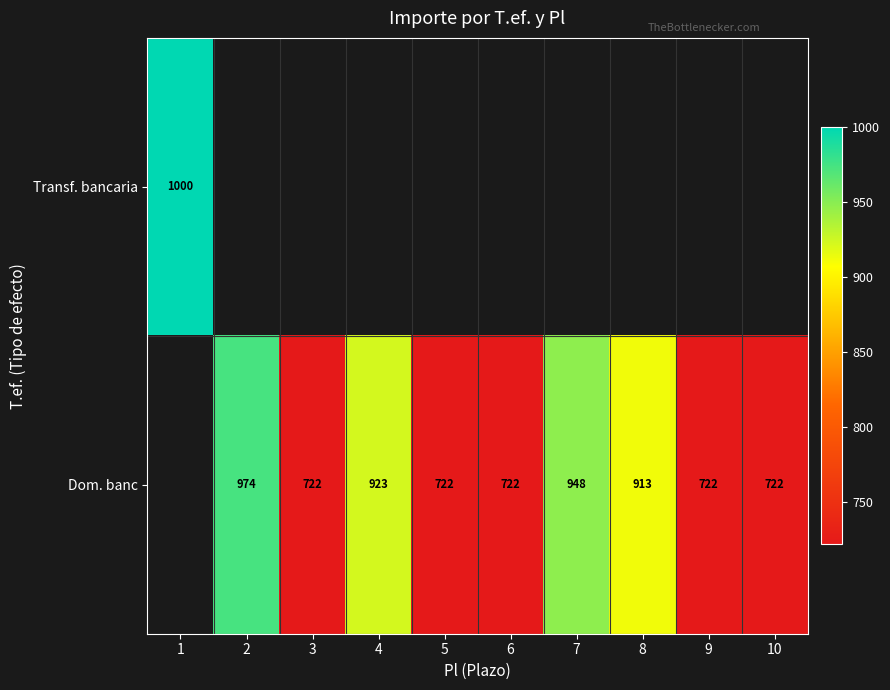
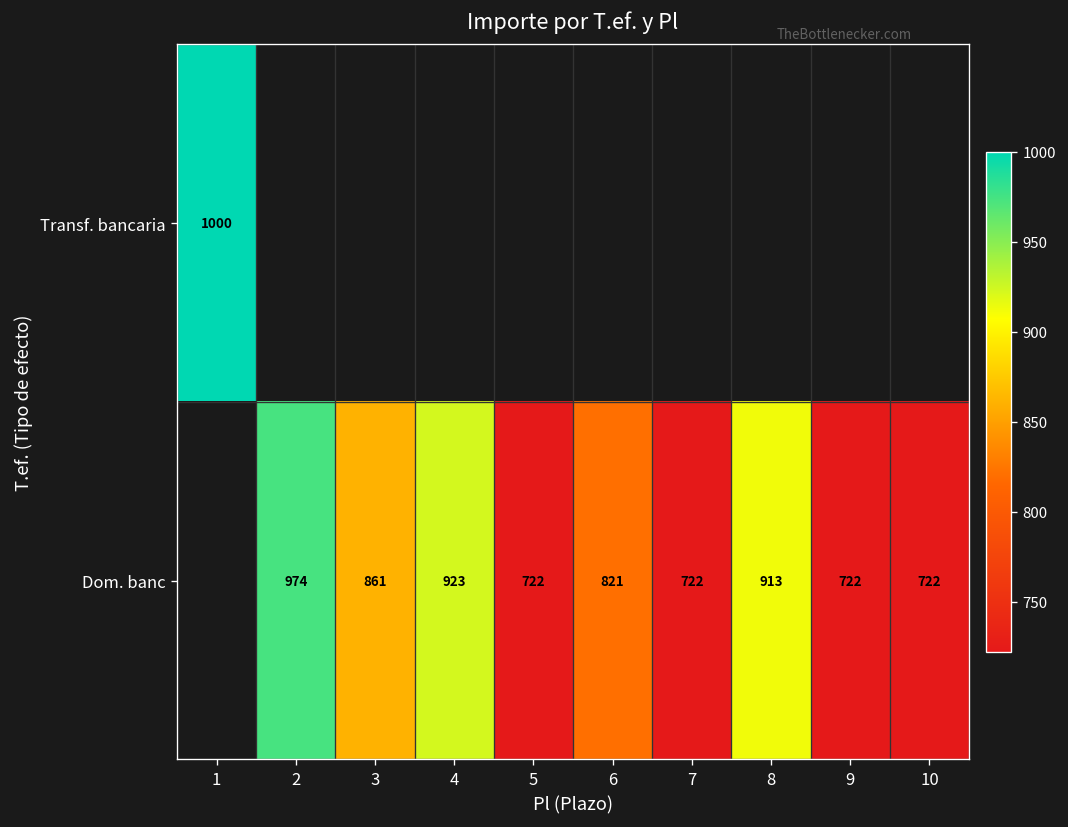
  {
    "Transf. bancaria": {
      "1": 1000
    },
    "Dom. banc": {
      "2": 974,
-     "3": 722,
+     "3": 861,
      "4": 923,
      "5": 722,
-     "6": 722,
-     "7": 948,
+     "6": 821,
+     "7": 722,
      "8": 913,
      "9": 722,
      "10": 722
    }
  }
